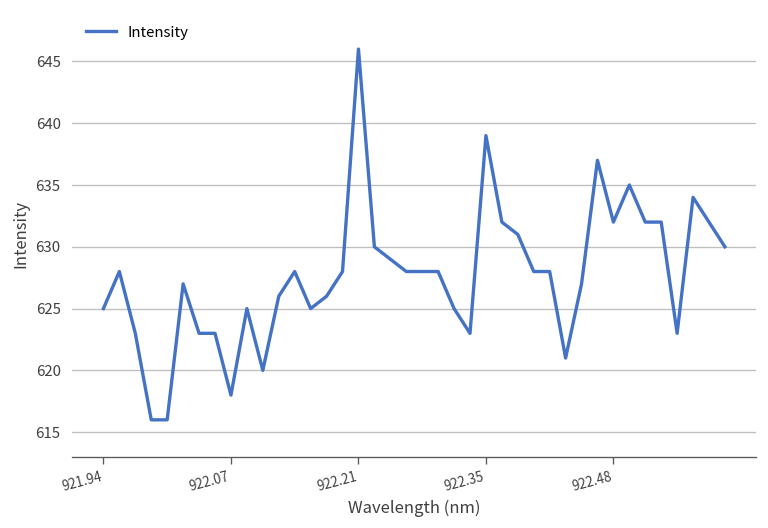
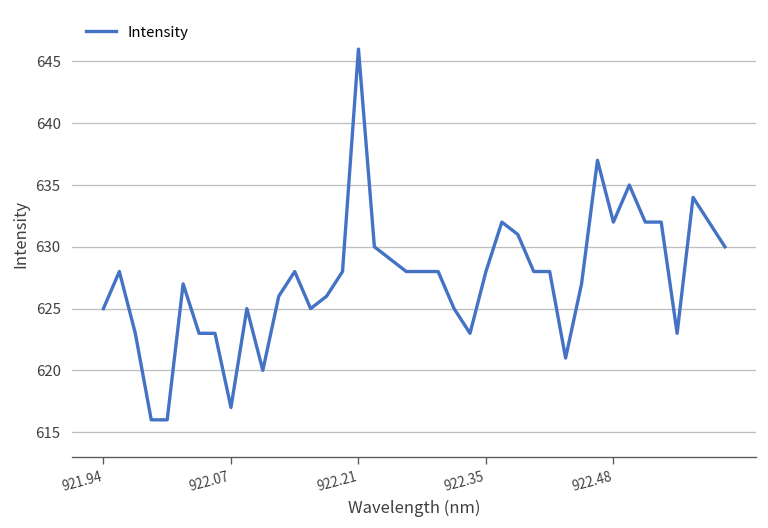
  {
    "921.94": 625,
-   "922.07": 618,
+   "922.07": 617,
    "922.21": 646,
-   "922.35": 639,
+   "922.35": 628,
    "922.48": 632
  }
